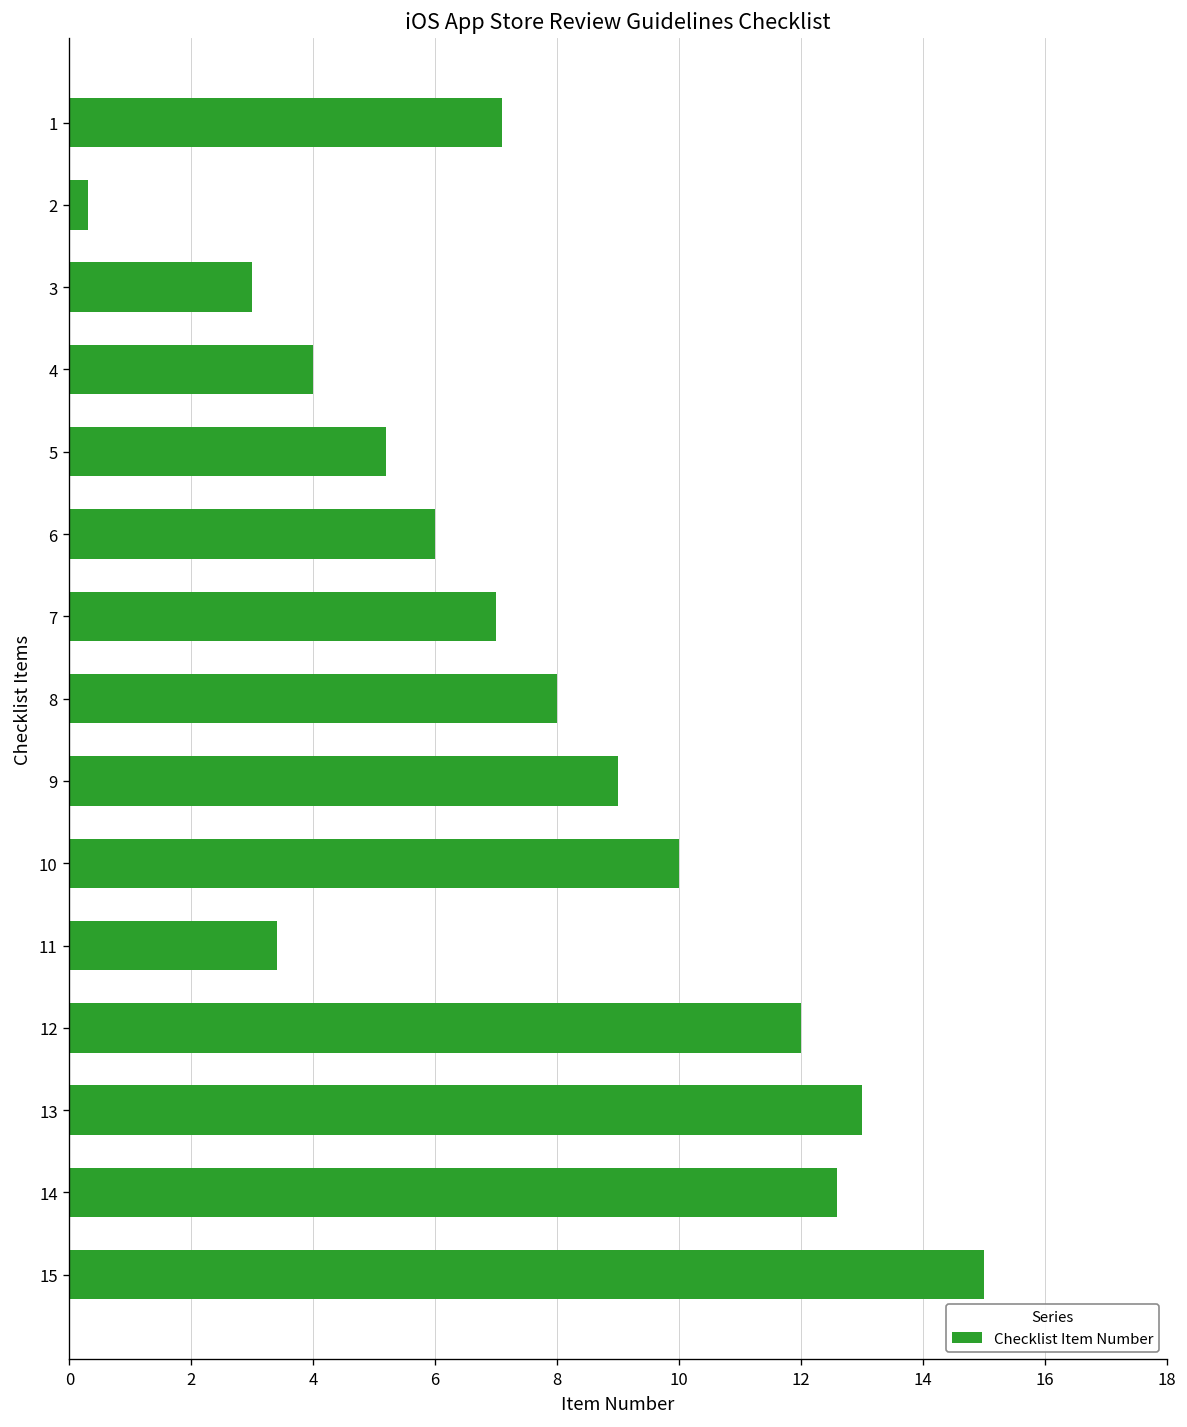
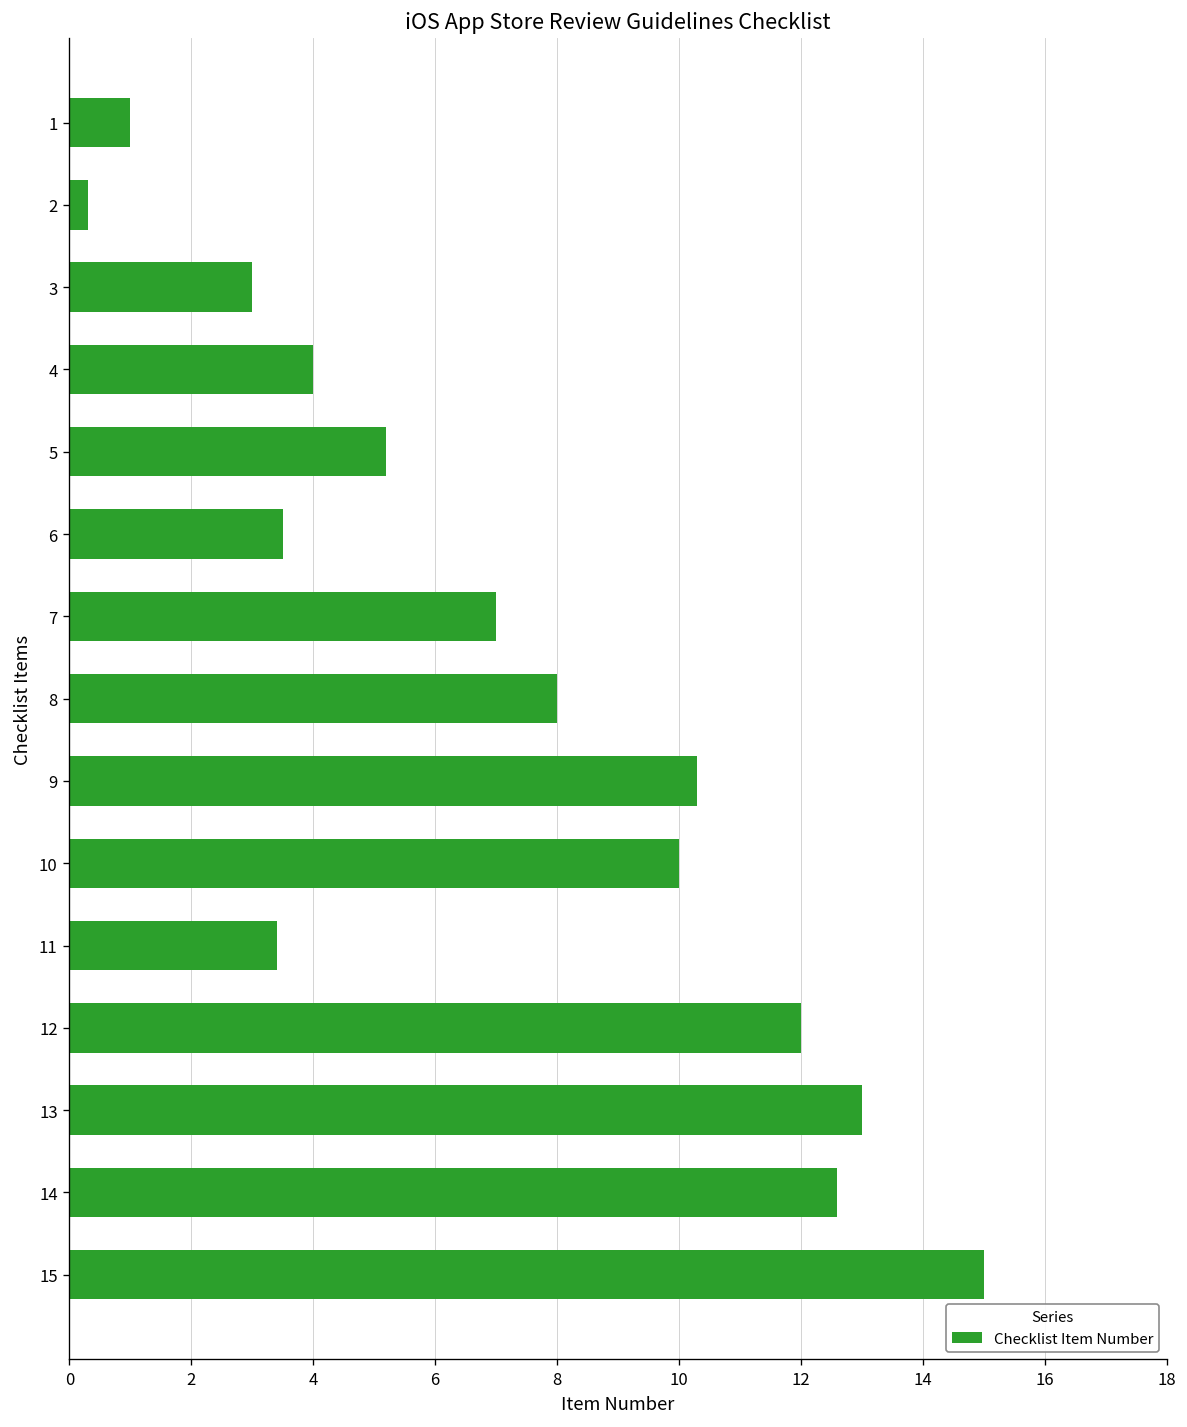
  {
-   "1": 7.1,
+   "1": 1.0,
    "2": 0.3,
    "3": 3.0,
    "4": 4.0,
    "5": 5.2,
-   "6": 6.0,
+   "6": 3.5,
    "7": 7.0,
    "8": 8.0,
-   "9": 9.0,
+   "9": 10.3,
    "10": 10.0,
    "11": 3.4,
    "12": 12.0,
    "13": 13.0,
    "14": 12.6,
    "15": 15.0
  }
